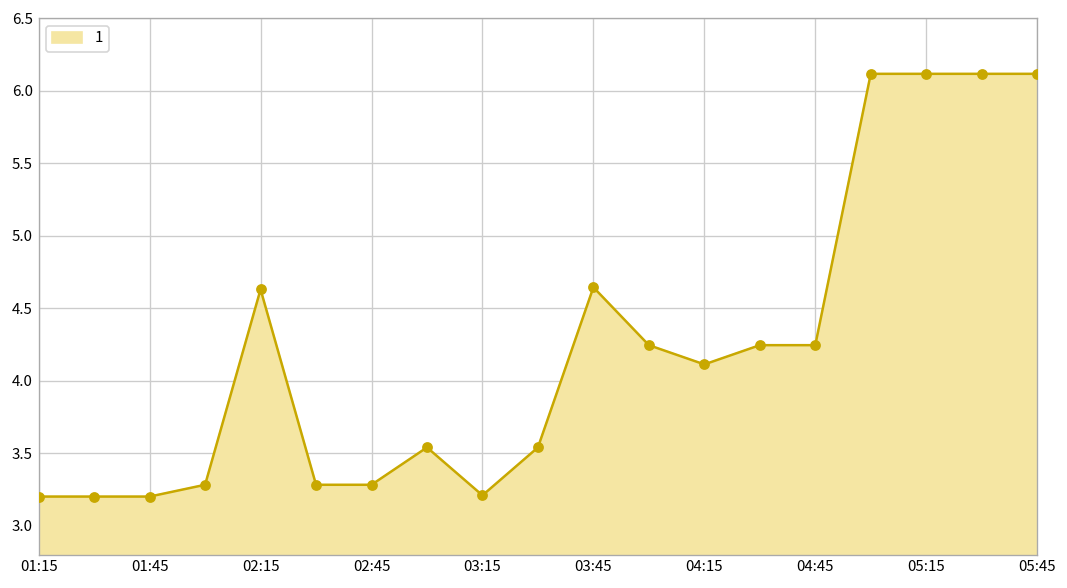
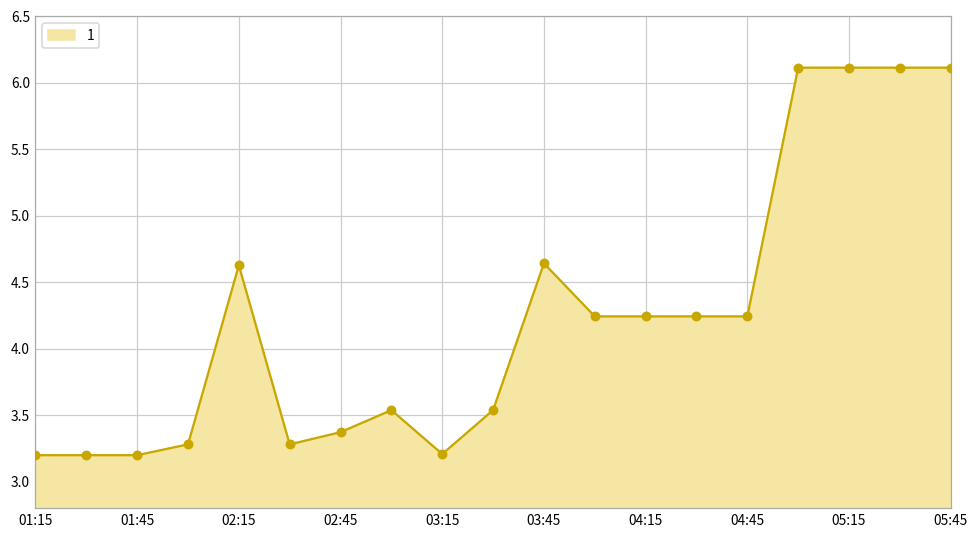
  {
    "01:15": 3.20,
    "01:45": 3.20,
    "02:15": 4.63,
-   "02:45": 3.28,
+   "02:45": 3.37,
    "03:15": 3.21,
    "03:45": 4.64,
-   "04:15": 4.11,
+   "04:15": 4.24,
    "04:45": 4.24,
    "05:15": 6.12,
    "05:45": 6.12
  }
